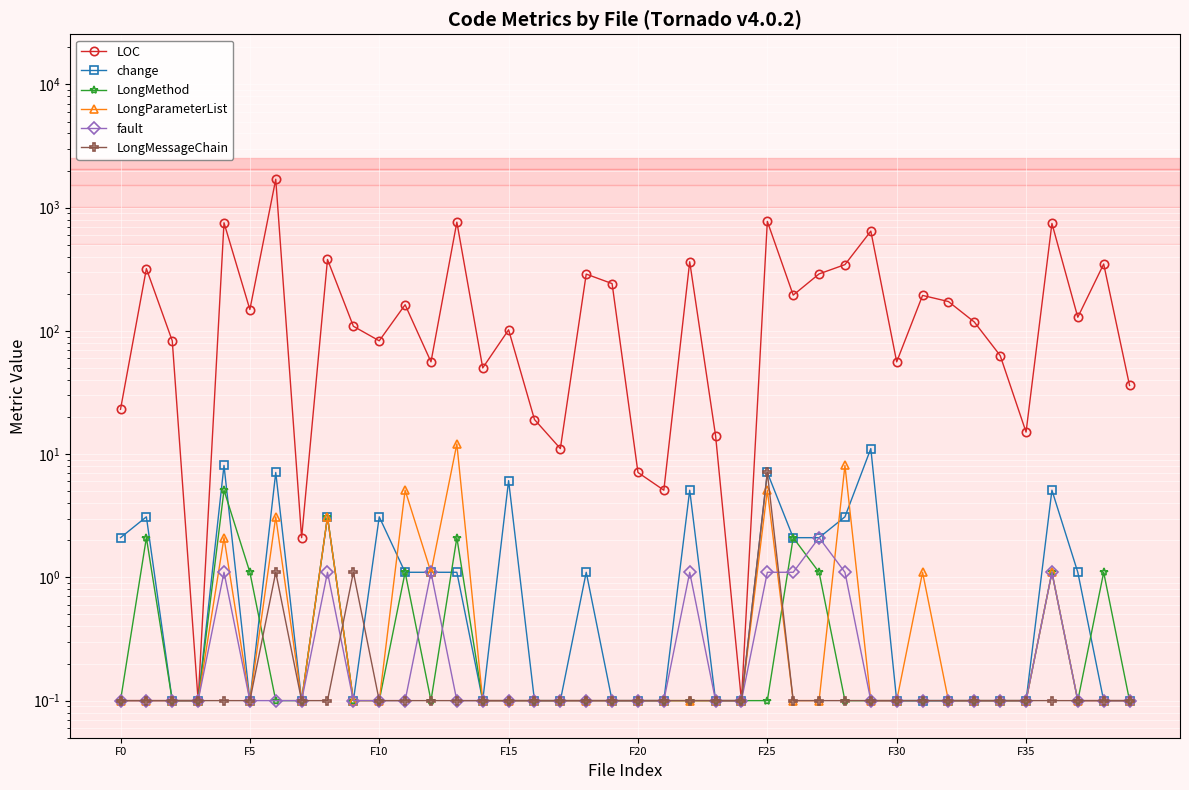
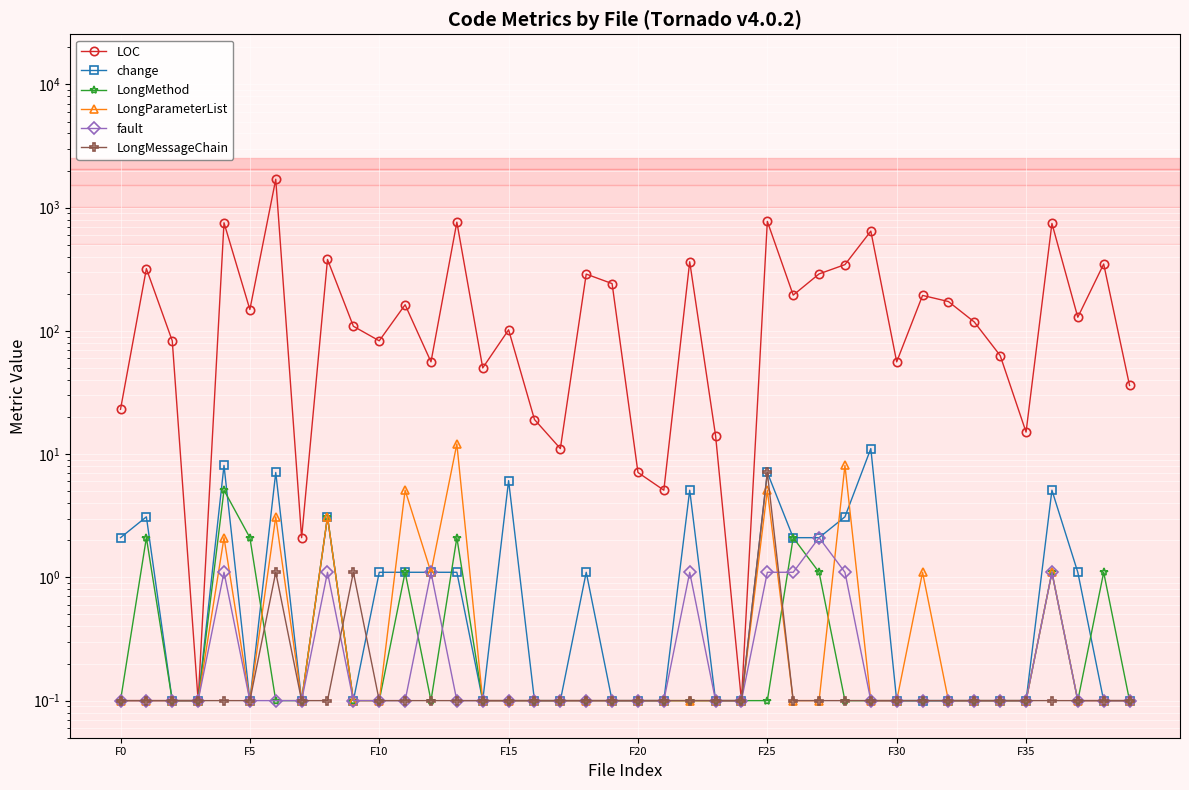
  {
    "LOC": {
      "F0": 23,
      "F5": 150,
      "F10": 80,
      "F15": 100,
      "F20": 7,
      "F25": 800,
      "F30": 60,
      "F35": 15
    },
    "change": {
      "F0": 2.1,
-     "F10": 3.1,
+     "F10": 1.1,
      "F15": 6
    },
    "LongMethod": {
-     "F5": 1.1,
+     "F5": 2.1,
      "F25": 0.1
    },
    "LongParameterList": {
      "F25": 5.1
    },
    "fault": {
      "F25": 1.1
    }
  }
